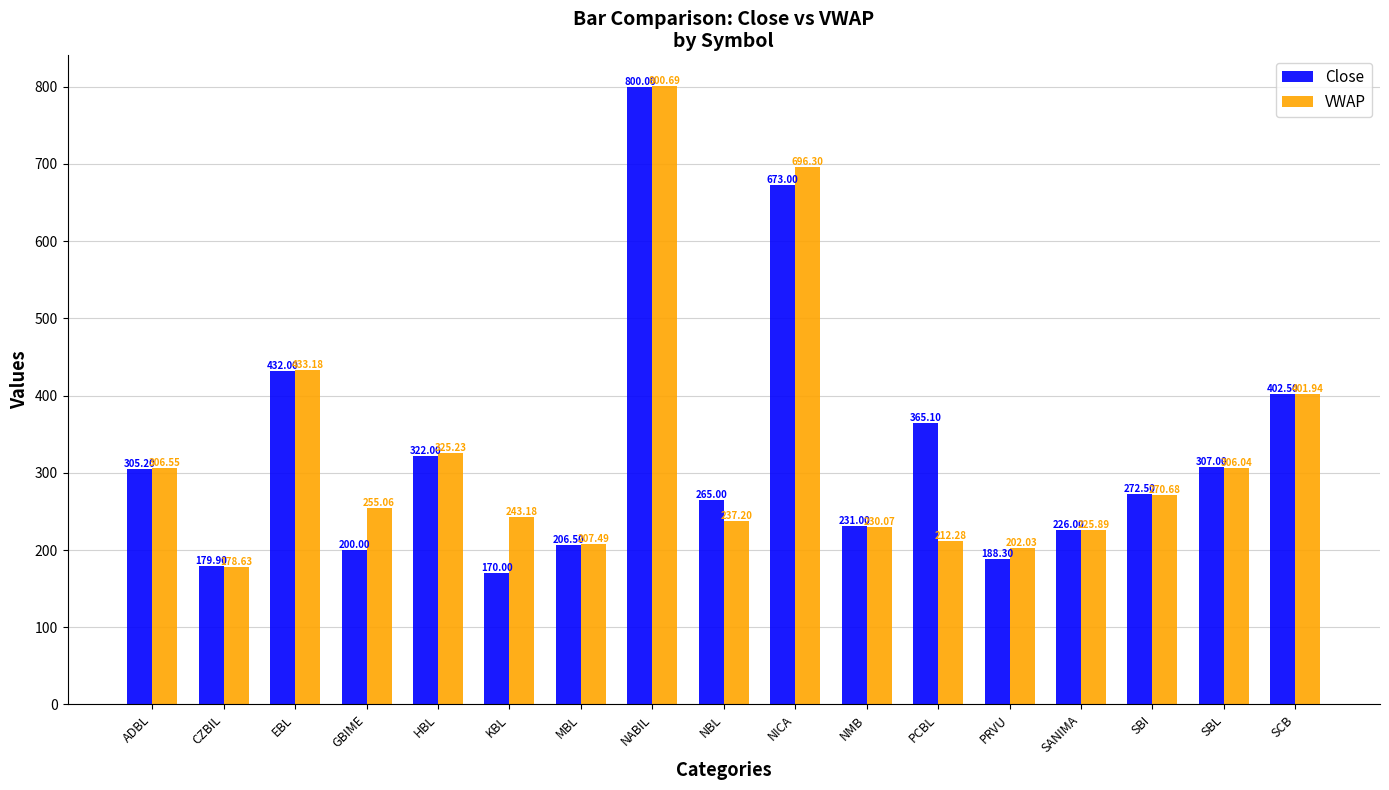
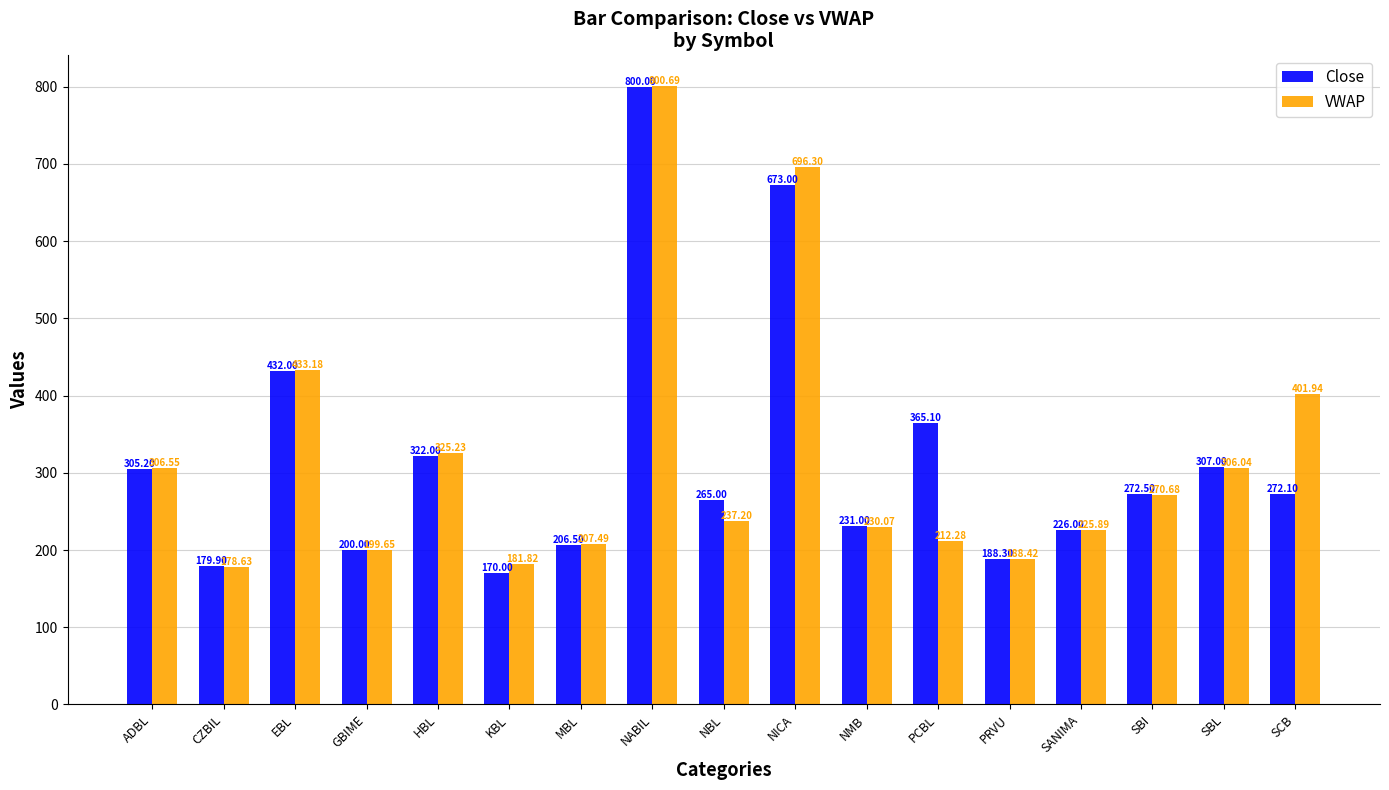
  {
    "Close": {
      "GBIME": 200.00,
      "KBL": 170.00,
      "NBL": 265.00,
      "NICA": 673.00,
      "PCBL": 365.10,
      "PRVU": 188.30,
-     "SCB": 402.50
+     "SCB": 272.10
    },
    "VWAP": {
-     "GBIME": 255.06,
-     "KBL": 243.18,
+     "GBIME": 199.65,
+     "KBL": 181.82,
      "NBL": 237.20,
      "NICA": 696.30,
      "PCBL": 212.28,
-     "PRVU": 202.03
+     "PRVU": 188.42
    }
  }
